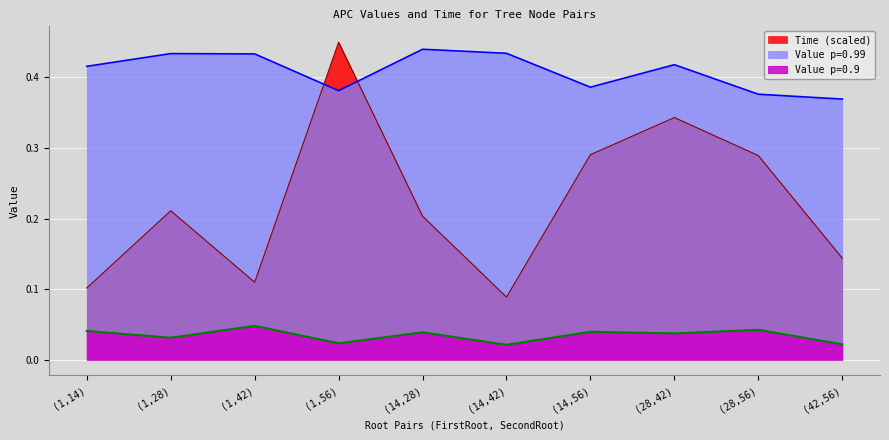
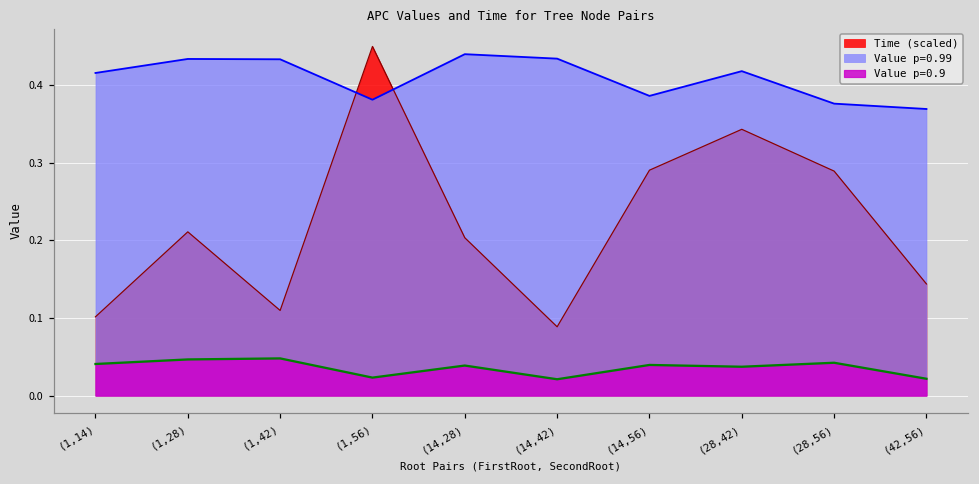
  {
    "Time (scaled)": {
      "(1,14)": 0.10,
      "(1,28)": 0.21,
      "(1,42)": 0.11,
      "(1,56)": 0.45,
      "(14,28)": 0.20,
      "(14,42)": 0.09,
      "(14,56)": 0.29,
      "(28,42)": 0.34,
      "(28,56)": 0.29,
      "(42,56)": 0.14
    },
    "Value p=0.99": {
      "(1,14)": 0.42,
      "(1,28)": 0.43,
      "(1,42)": 0.43,
      "(1,56)": 0.38,
      "(14,28)": 0.44,
      "(14,42)": 0.43,
      "(14,56)": 0.39,
      "(28,42)": 0.42,
      "(28,56)": 0.38,
      "(42,56)": 0.37
    },
    "Value p=0.9": {
      "(1,14)": 0.04,
-     "(1,28)": 0.03,
+     "(1,28)": 0.05,
      "(1,42)": 0.05,
      "(1,56)": 0.02,
      "(14,28)": 0.04,
      "(14,42)": 0.02,
      "(14,56)": 0.04,
      "(28,42)": 0.04,
      "(28,56)": 0.04,
      "(42,56)": 0.02
    }
  }
